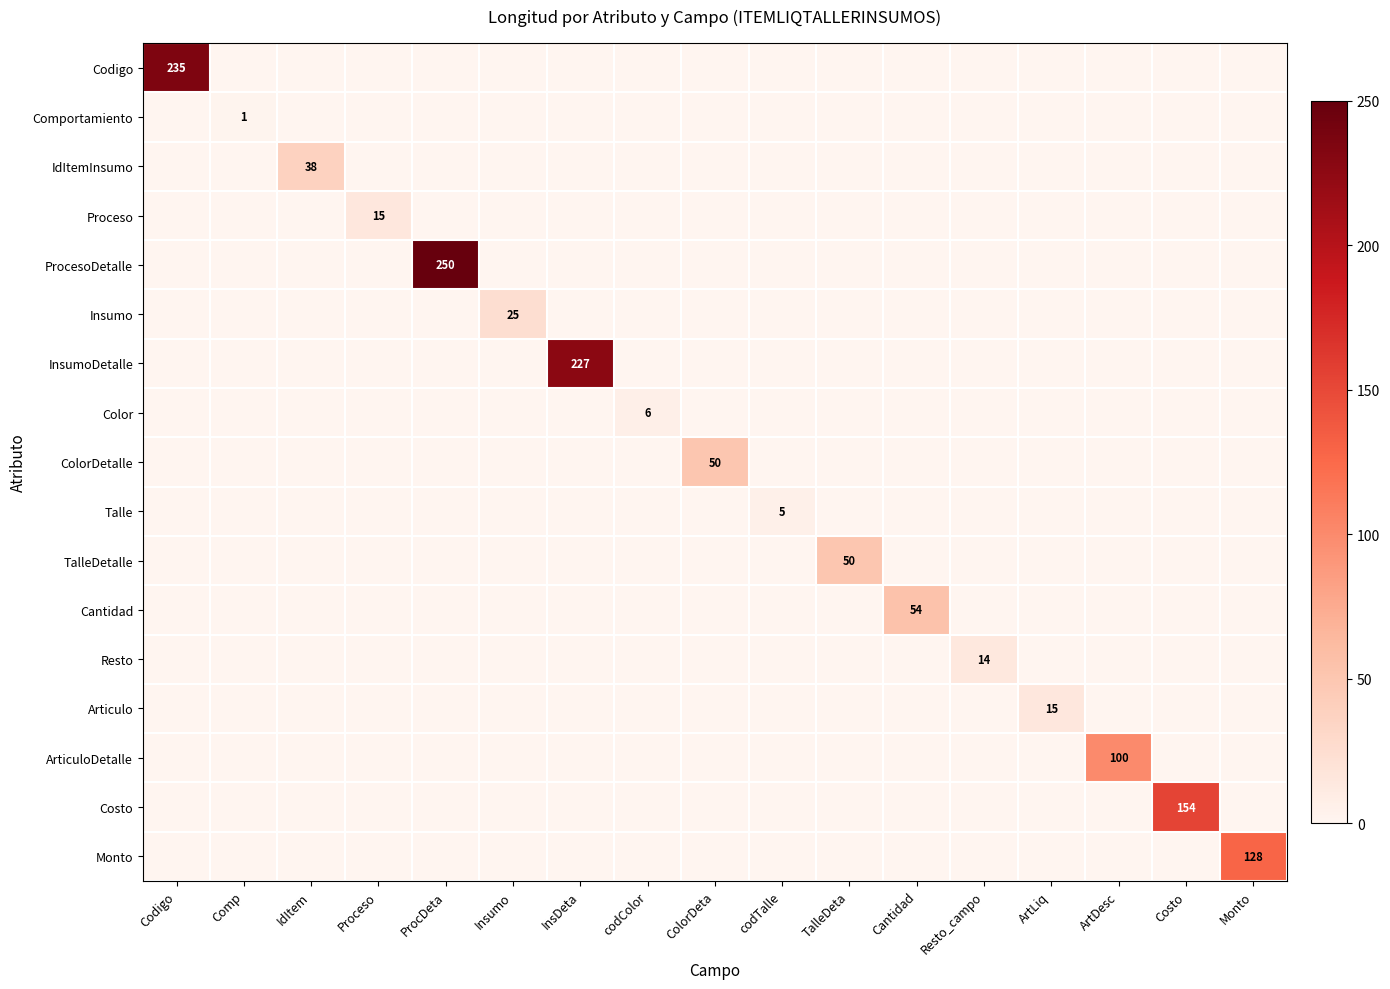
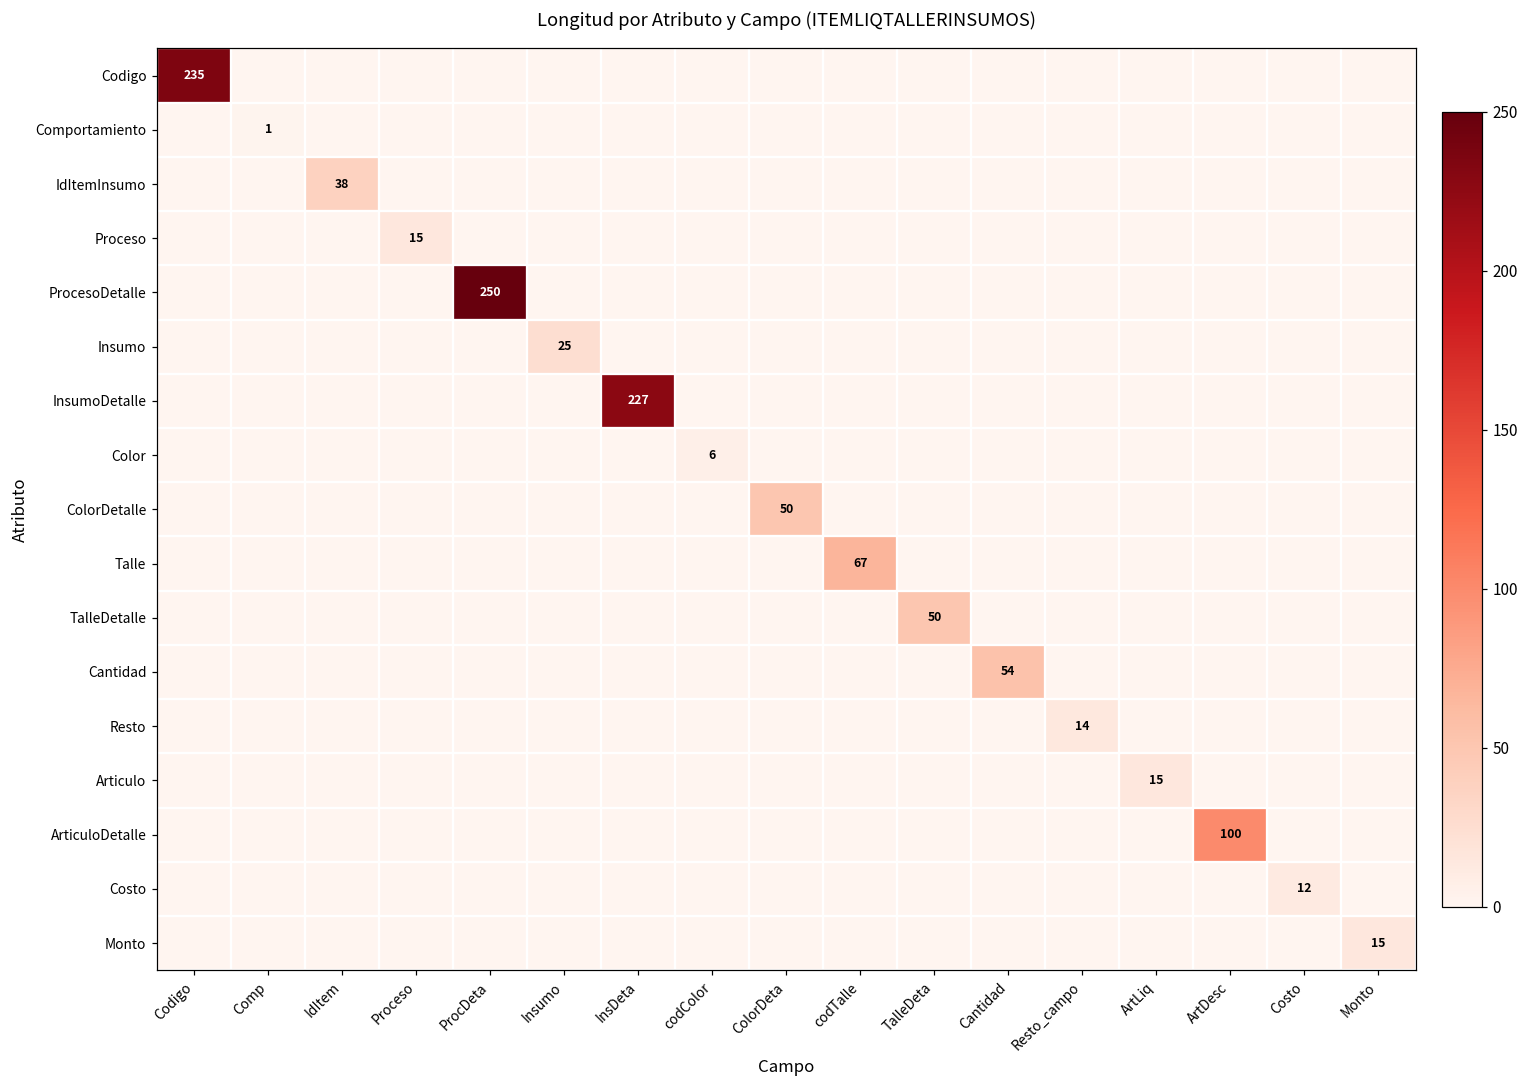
  {
    "Codigo": {
      "Codigo": 235
    },
    "Comportamiento": {
      "Comp": 1
    },
    "IdItemInsumo": {
      "IdItem": 38
    },
    "Proceso": {
      "Proceso": 15
    },
    "ProcesoDetalle": {
      "ProcDeta": 250
    },
    "Insumo": {
      "Insumo": 25
    },
    "InsumoDetalle": {
      "InsDeta": 227
    },
    "Color": {
      "codColor": 6
    },
    "ColorDetalle": {
      "ColorDeta": 50
    },
    "Talle": {
-     "codTalle": 5
+     "codTalle": 67
    },
    "TalleDetalle": {
      "TalleDeta": 50
    },
    "Cantidad": {
      "Cantidad": 54
    },
    "Resto": {
      "Resto_campo": 14
    },
    "Articulo": {
      "ArtLiq": 15
    },
    "ArticuloDetalle": {
      "ArtDesc": 100
    },
    "Costo": {
-     "Costo": 154
+     "Costo": 12
    },
    "Monto": {
-     "Monto": 128
+     "Monto": 15
    }
  }
